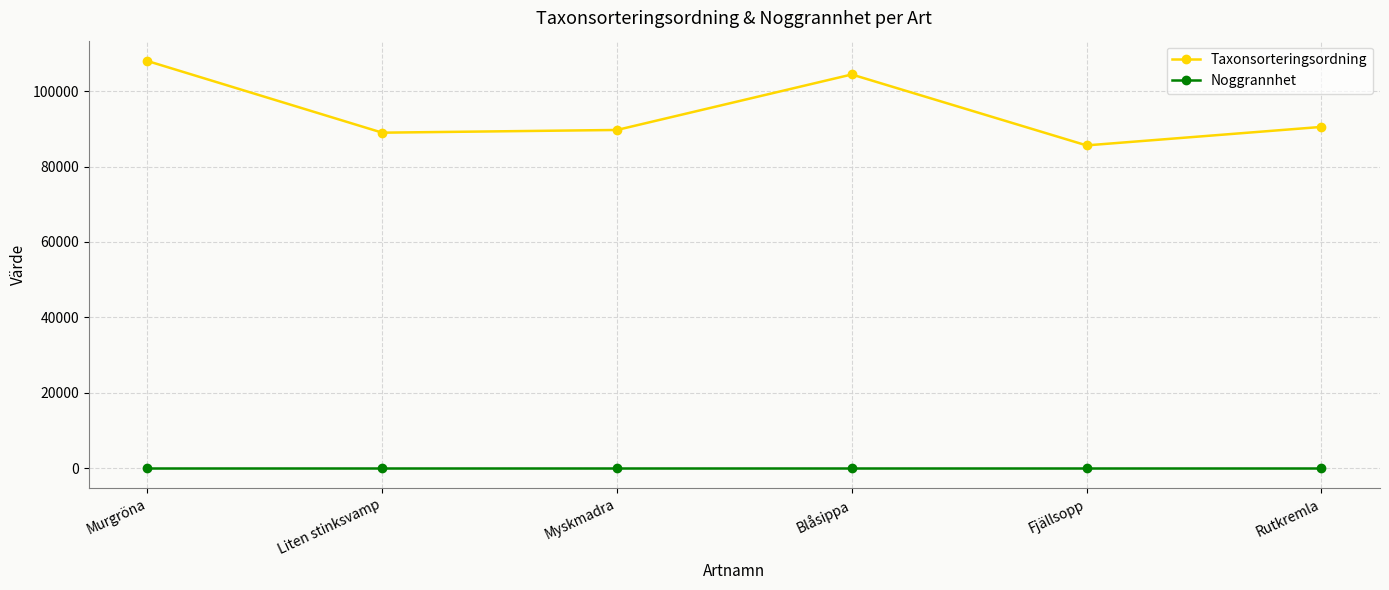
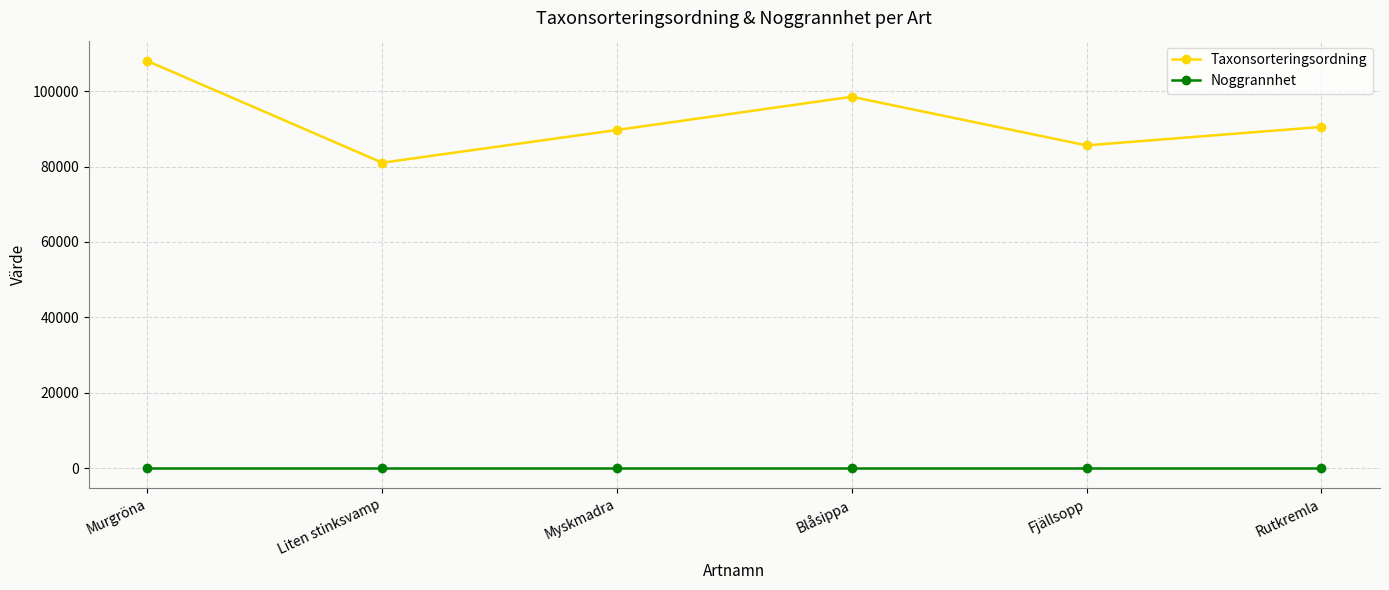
  {
    "Taxonsorteringsordning": {
      "Murgröna": 108000,
-     "Liten stinksvamp": 89000,
+     "Liten stinksvamp": 81000,
      "Myskmadra": 90000,
-     "Blåsippa": 104000,
+     "Blåsippa": 99000,
      "Fjällsopp": 86000,
      "Rutkremla": 91000
    },
    "Noggrannhet": {
      "Murgröna": 0,
      "Liten stinksvamp": 0,
      "Myskmadra": 0,
      "Blåsippa": 0,
      "Fjällsopp": 0,
      "Rutkremla": 0
    }
  }
